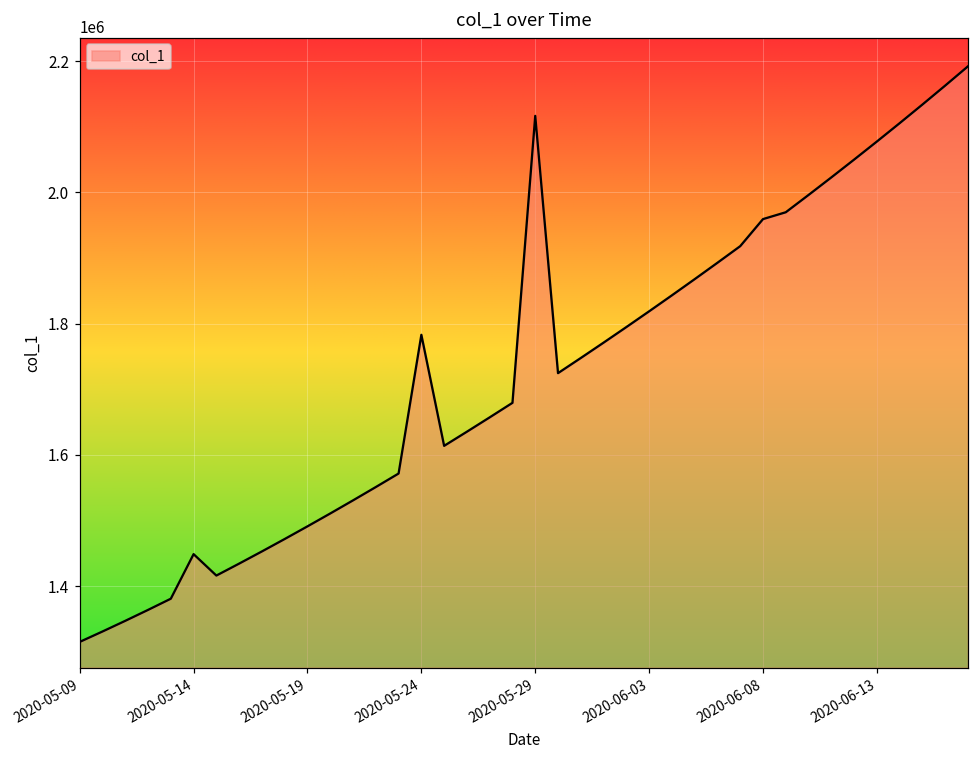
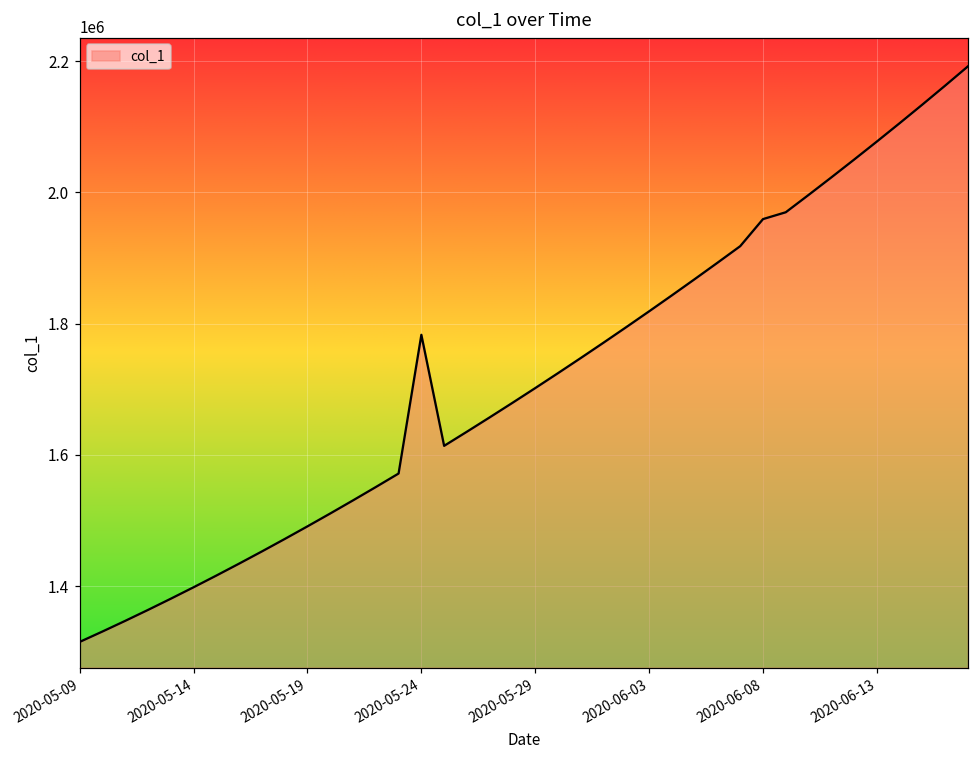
  {
    "2020-05-09": 1320000,
-   "2020-05-14": 1450000,
+   "2020-05-14": 1400000,
    "2020-05-19": 1490000,
    "2020-05-24": 1780000,
-   "2020-05-29": 2120000,
+   "2020-05-29": 1700000,
    "2020-06-03": 1820000,
    "2020-06-08": 1960000,
    "2020-06-13": 2080000
  }
